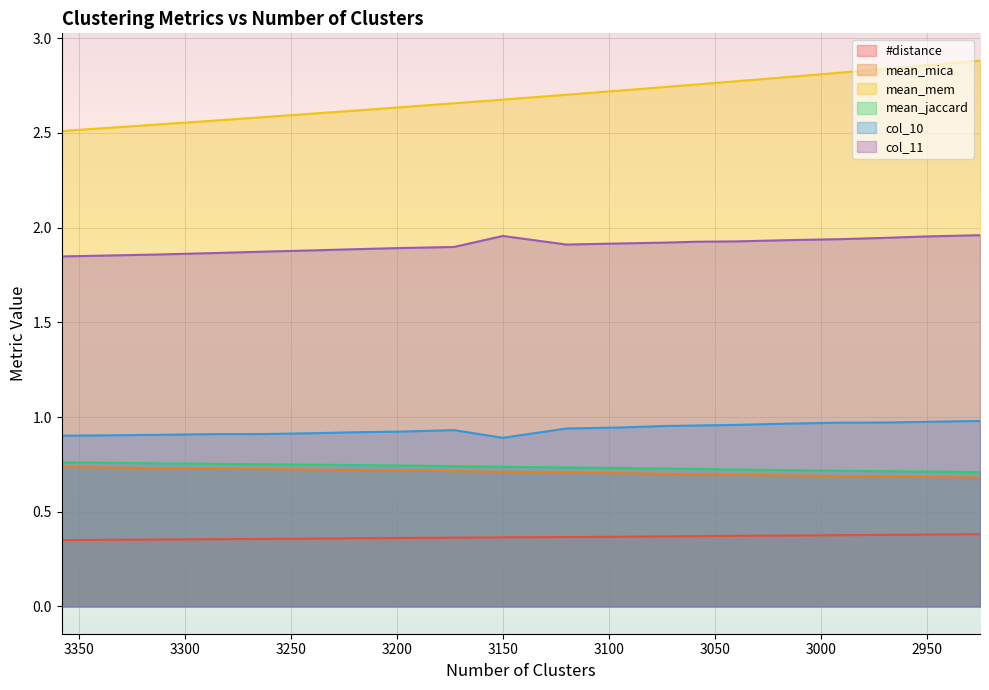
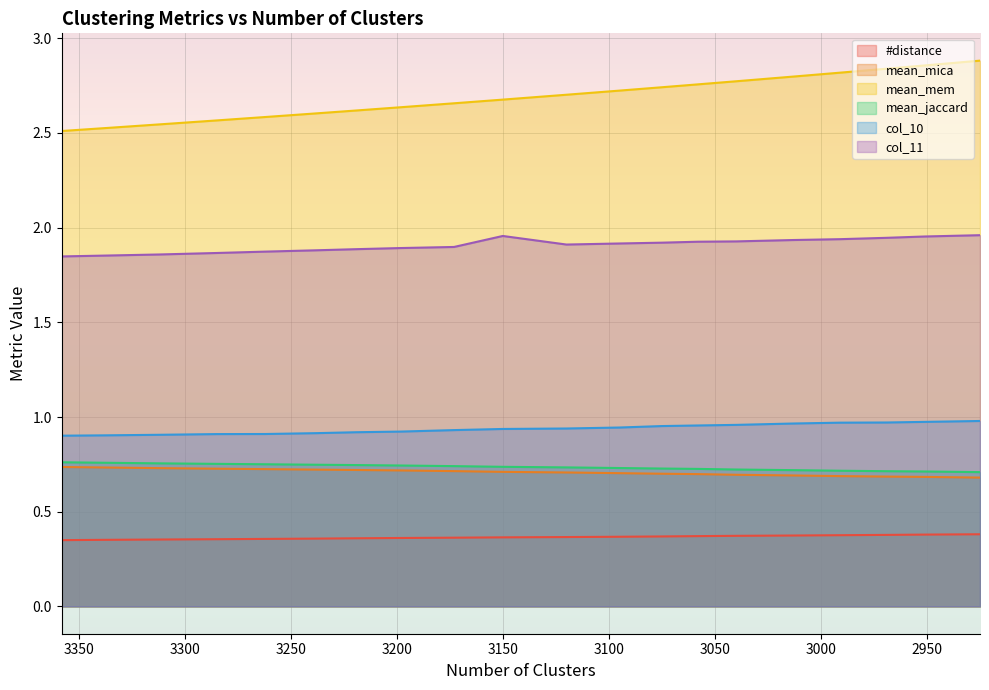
  {
    "mean_jaccard": {
      "3150": 0.74
    },
    "col_10": {
-     "3150": 0.89
+     "3150": 0.94
    },
    "col_11": {
      "3150": 1.96
    }
  }
